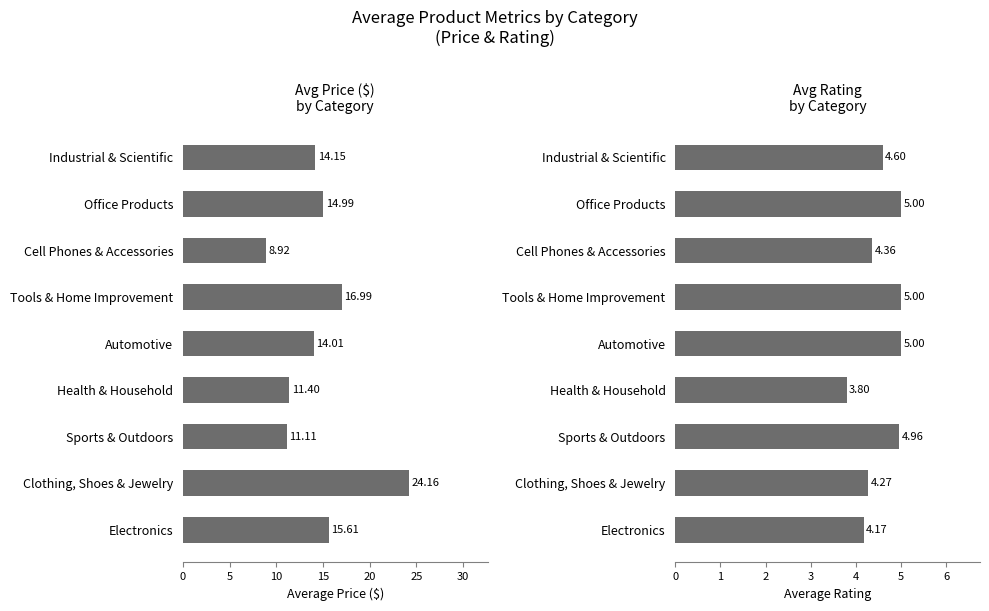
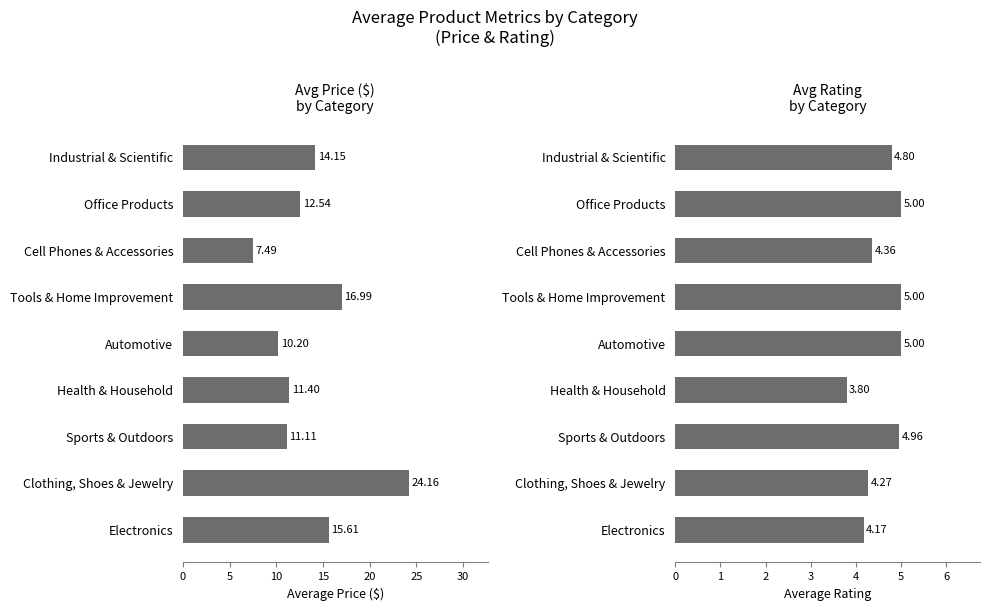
  {
    "Avg Price ($) by Category": {
      "Industrial & Scientific": 14.15,
-     "Office Products": 14.99,
-     "Cell Phones & Accessories": 8.92,
+     "Office Products": 12.54,
+     "Cell Phones & Accessories": 7.49,
      "Tools & Home Improvement": 16.99,
-     "Automotive": 14.01,
+     "Automotive": 10.20,
      "Health & Household": 11.40,
      "Sports & Outdoors": 11.11,
      "Clothing, Shoes & Jewelry": 24.16,
      "Electronics": 15.61
    },
    "Avg Rating by Category": {
-     "Industrial & Scientific": 4.60,
+     "Industrial & Scientific": 4.80,
      "Office Products": 5.00,
      "Cell Phones & Accessories": 4.36,
      "Tools & Home Improvement": 5.00,
      "Automotive": 5.00,
      "Health & Household": 3.80,
      "Sports & Outdoors": 4.96,
      "Clothing, Shoes & Jewelry": 4.27,
      "Electronics": 4.17
    }
  }
